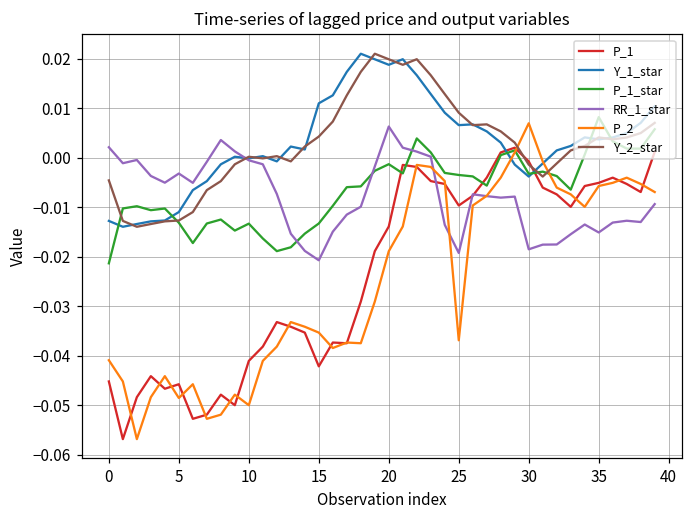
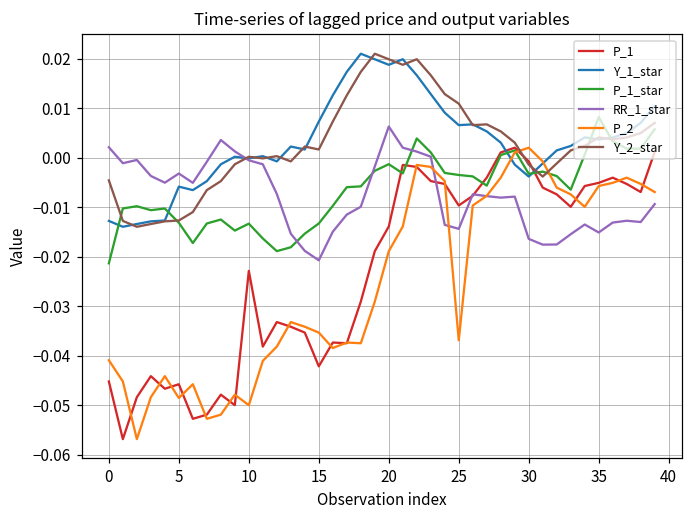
  {
    "P_1": {
      "0": -0.045,
      "5": -0.046,
-     "10": -0.041,
+     "10": -0.023,
      "15": -0.042,
      "20": -0.014,
      "25": -0.010,
      "30": -0.001,
      "35": -0.005
    },
    "Y_1_star": {
      "0": -0.013,
-     "5": -0.011,
-     "15": 0.011,
+     "5": -0.006,
+     "15": 0.007,
      "20": 0.019,
      "25": 0.007
    },
    "P_1_star": {
      "0": -0.021,
      "10": -0.013,
      "15": -0.013,
      "20": -0.001,
      "25": -0.003
    },
    "RR_1_star": {
      "0": 0.002,
      "5": -0.003,
      "15": -0.021,
      "20": 0.006,
-     "25": -0.019,
-     "30": -0.018,
+     "25": -0.014,
+     "30": -0.016,
      "35": -0.015
    },
    "P_2": {
      "0": -0.041,
      "5": -0.049,
      "10": -0.050,
      "15": -0.035,
      "20": -0.019,
      "25": -0.037,
-     "30": 0.007,
+     "30": 0.002,
      "35": -0.006
    },
    "Y_2_star": {
      "0": -0.005,
-     "15": 0.004,
+     "15": 0.002,
      "20": 0.020,
-     "25": 0.009,
+     "25": 0.011,
      "30": -0.001
    }
  }
